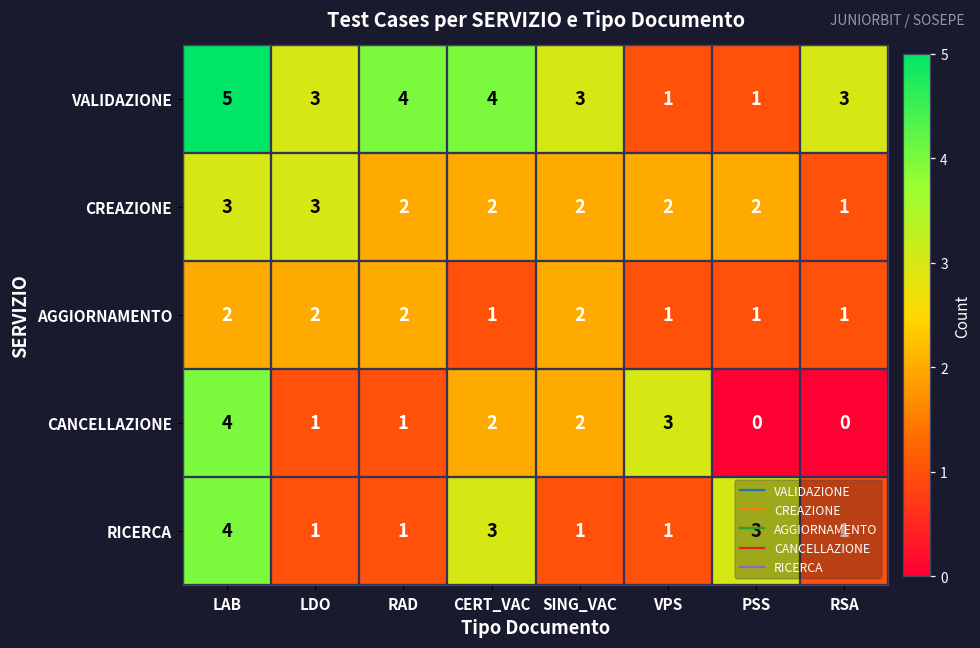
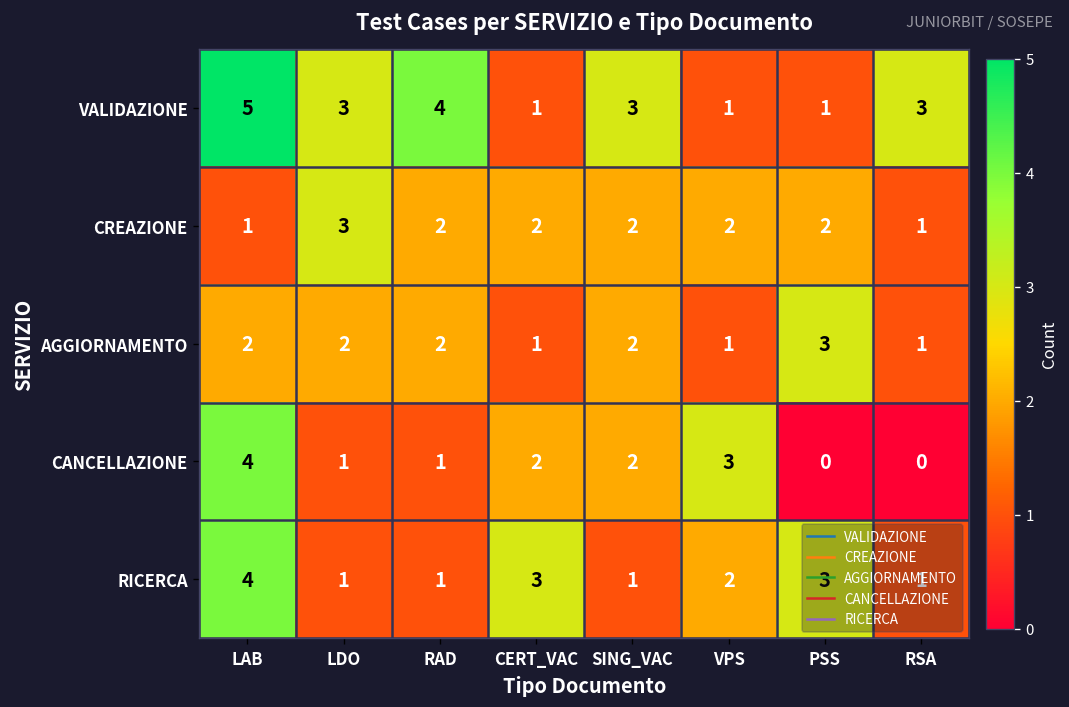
  {
    "VALIDAZIONE": {
      "LAB": 5,
      "LDO": 3,
      "RAD": 4,
-     "CERT_VAC": 4,
+     "CERT_VAC": 1,
      "SING_VAC": 3,
      "VPS": 1,
      "PSS": 1,
      "RSA": 3
    },
    "CREAZIONE": {
-     "LAB": 3,
+     "LAB": 1,
      "LDO": 3,
      "RAD": 2,
      "CERT_VAC": 2,
      "SING_VAC": 2,
      "VPS": 2,
      "PSS": 2,
      "RSA": 1
    },
    "AGGIORNAMENTO": {
      "LAB": 2,
      "LDO": 2,
      "RAD": 2,
      "CERT_VAC": 1,
      "SING_VAC": 2,
      "VPS": 1,
-     "PSS": 1,
+     "PSS": 3,
      "RSA": 1
    },
    "CANCELLAZIONE": {
      "LAB": 4,
      "LDO": 1,
      "RAD": 1,
      "CERT_VAC": 2,
      "SING_VAC": 2,
      "VPS": 3,
      "PSS": 0,
      "RSA": 0
    },
    "RICERCA": {
      "LAB": 4,
      "LDO": 1,
      "RAD": 1,
      "CERT_VAC": 3,
      "SING_VAC": 1,
-     "VPS": 1
+     "VPS": 2
    }
  }
